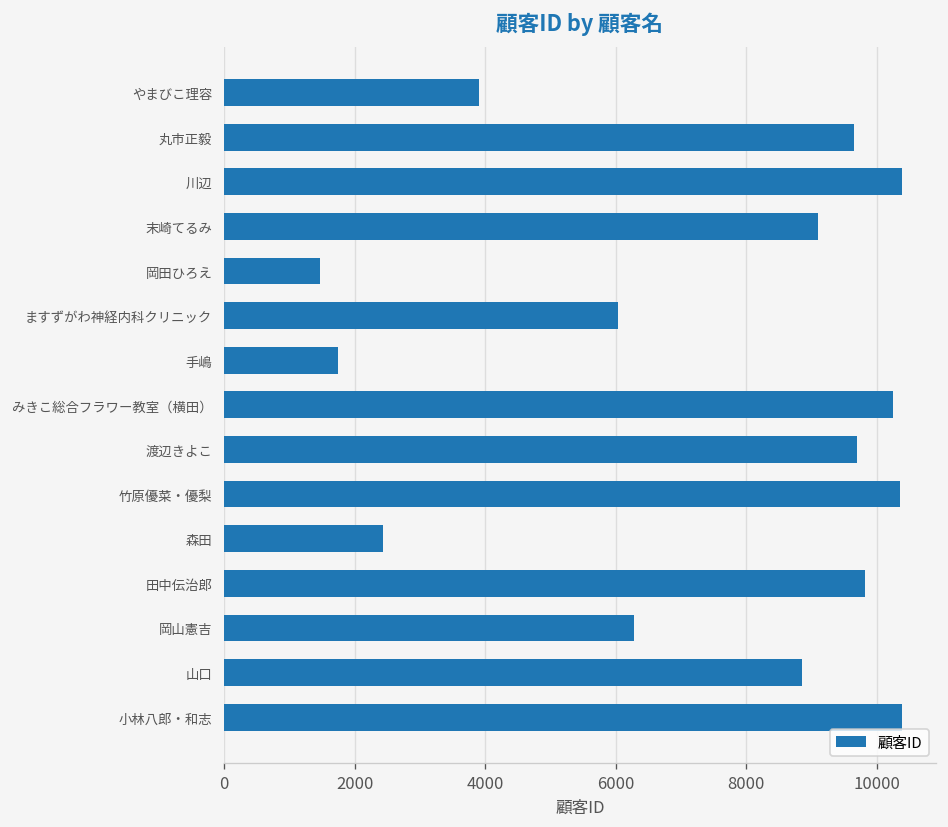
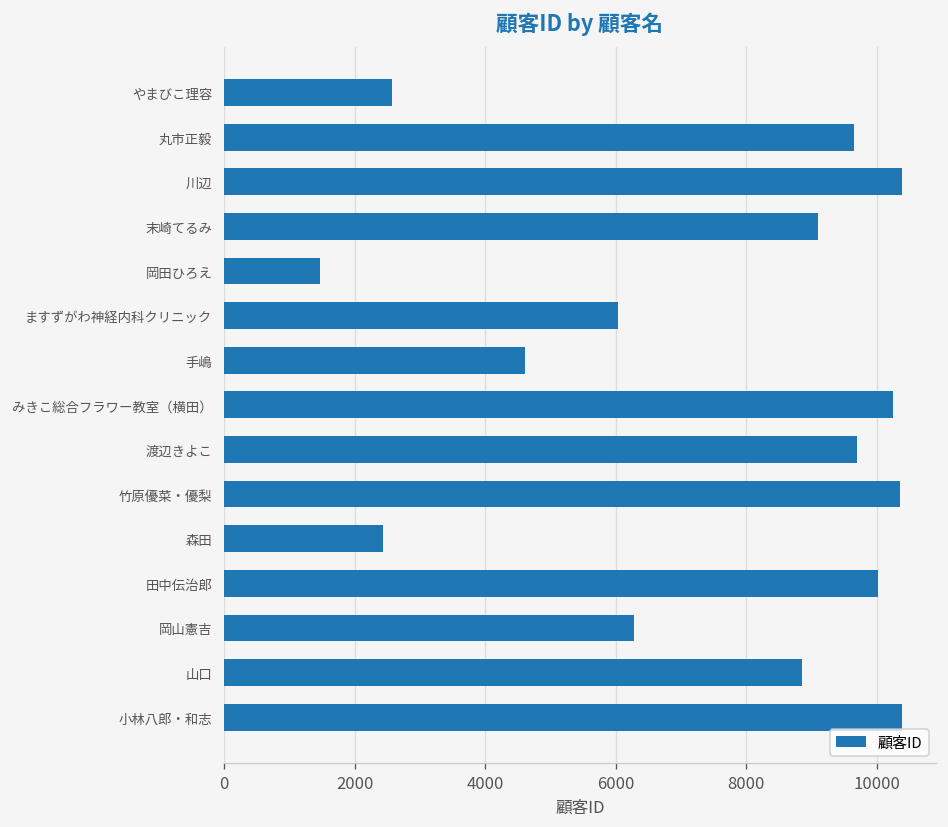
  {
-   "やまびこ理容": 3900,
+   "やまびこ理容": 2600,
    "丸市正毅": 9600,
    "川辺": 10400,
    "末崎てるみ": 9100,
    "岡田ひろえ": 1500,
    "ますずがわ神経内科クリニック": 6000,
-   "手嶋": 1800,
+   "手嶋": 4600,
    "みきこ総合フラワー教室（横田）": 10200,
    "渡辺きよこ": 9700,
    "竹原優菜・優梨": 10300,
    "森田": 2400,
-   "田中伝治郎": 9800,
+   "田中伝治郎": 10000,
    "岡山憲吉": 6300,
    "山口": 8800,
    "小林八郎・和志": 10400
  }
